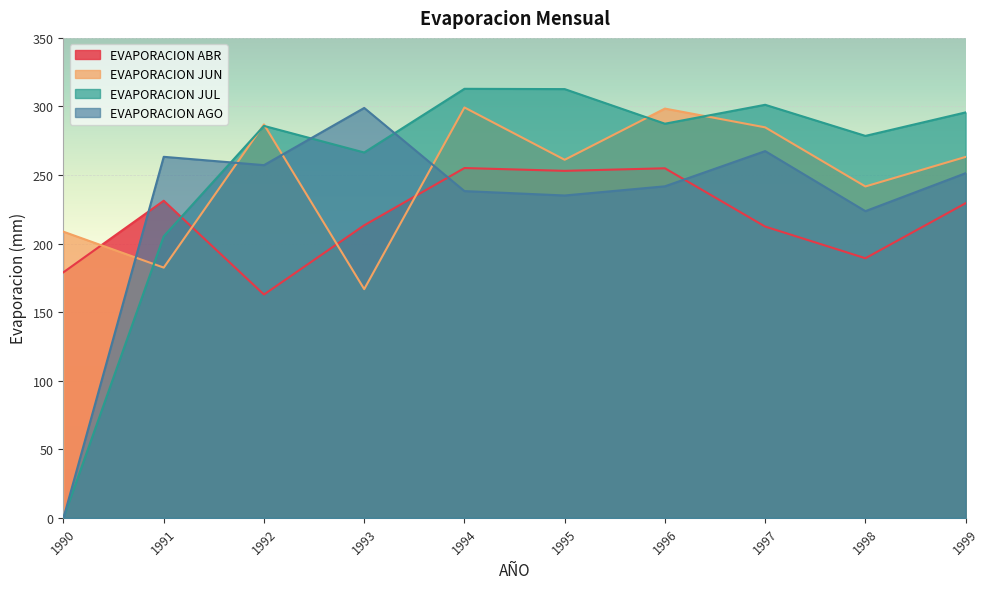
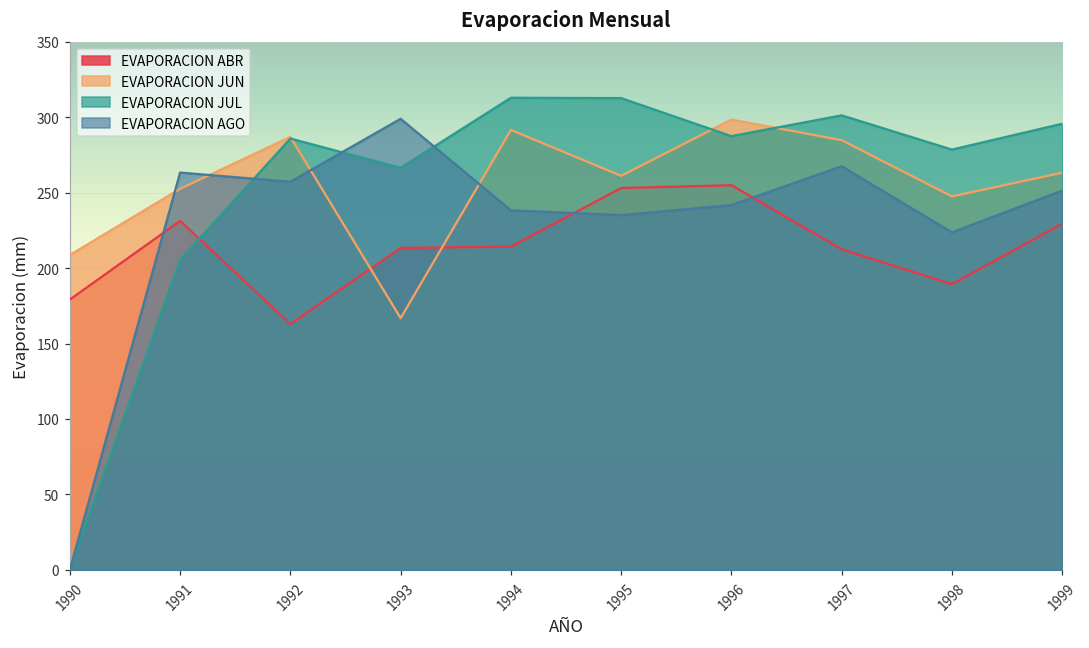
  {
    "EVAPORACION ABR": {
      "1990": 179,
      "1991": 231,
      "1992": 163,
      "1993": 213,
-     "1994": 255,
+     "1994": 214,
      "1995": 253,
      "1996": 255,
      "1997": 212,
      "1998": 189,
      "1999": 229
    },
    "EVAPORACION JUN": {
      "1990": 209,
-     "1991": 183,
+     "1991": 253,
      "1993": 167,
-     "1994": 299,
+     "1994": 292,
      "1995": 261,
      "1996": 298,
      "1997": 285,
-     "1998": 242,
+     "1998": 248,
      "1999": 263
    }
  }
